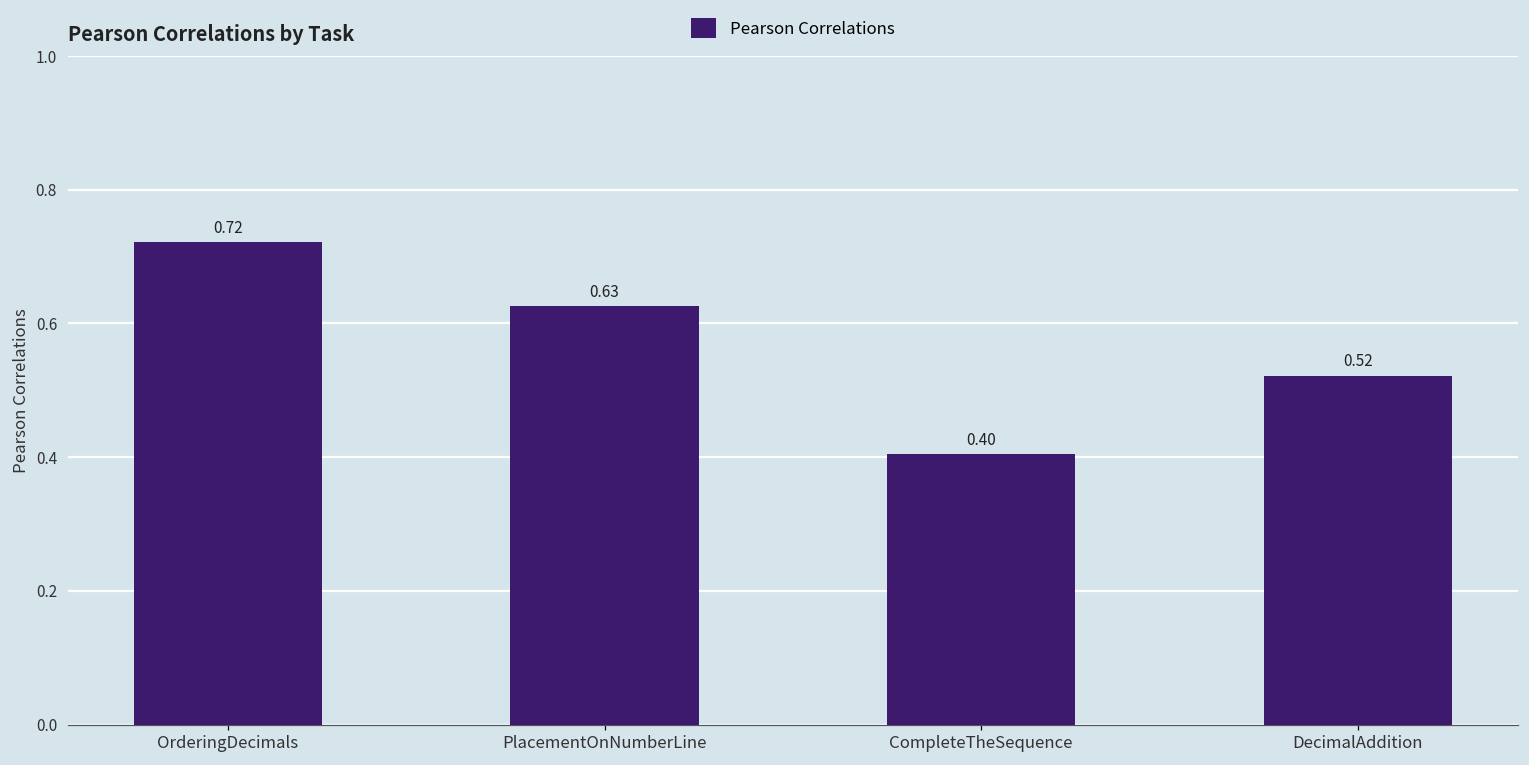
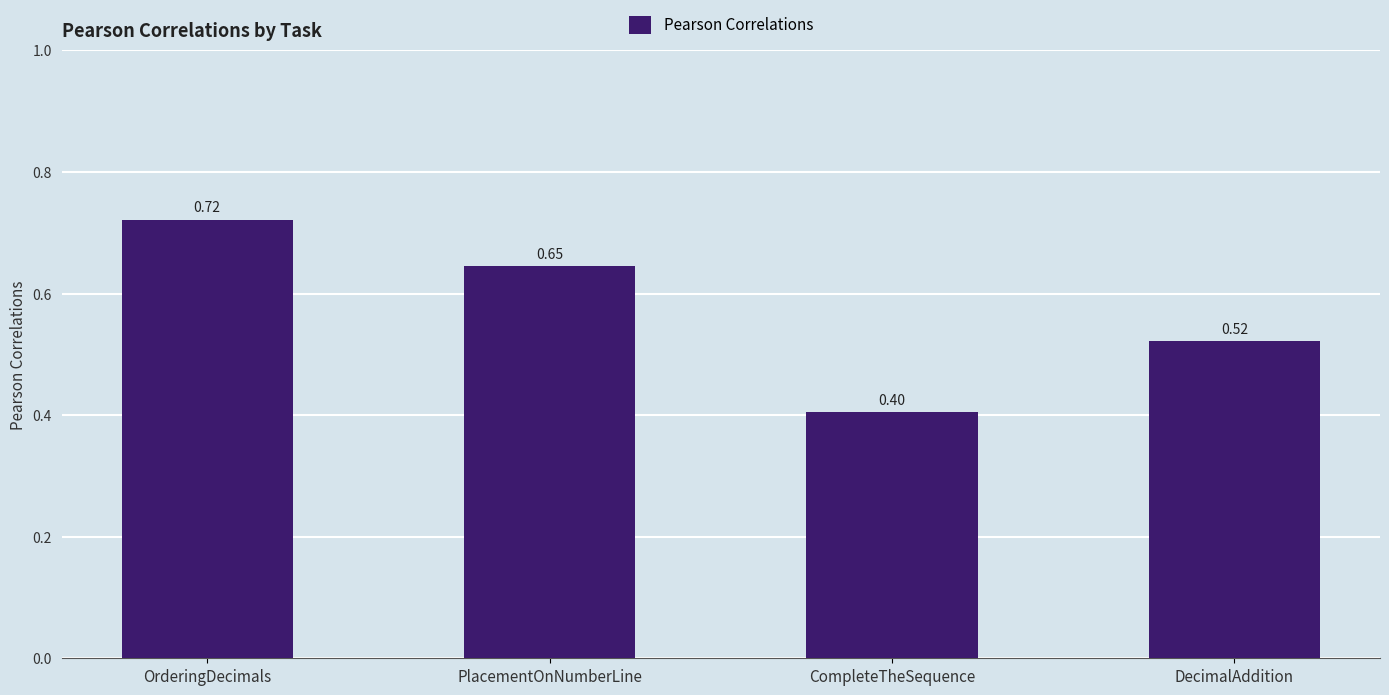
  {
    "OrderingDecimals": 0.72,
-   "PlacementOnNumberLine": 0.63,
+   "PlacementOnNumberLine": 0.65,
    "CompleteTheSequence": 0.40,
    "DecimalAddition": 0.52
  }
